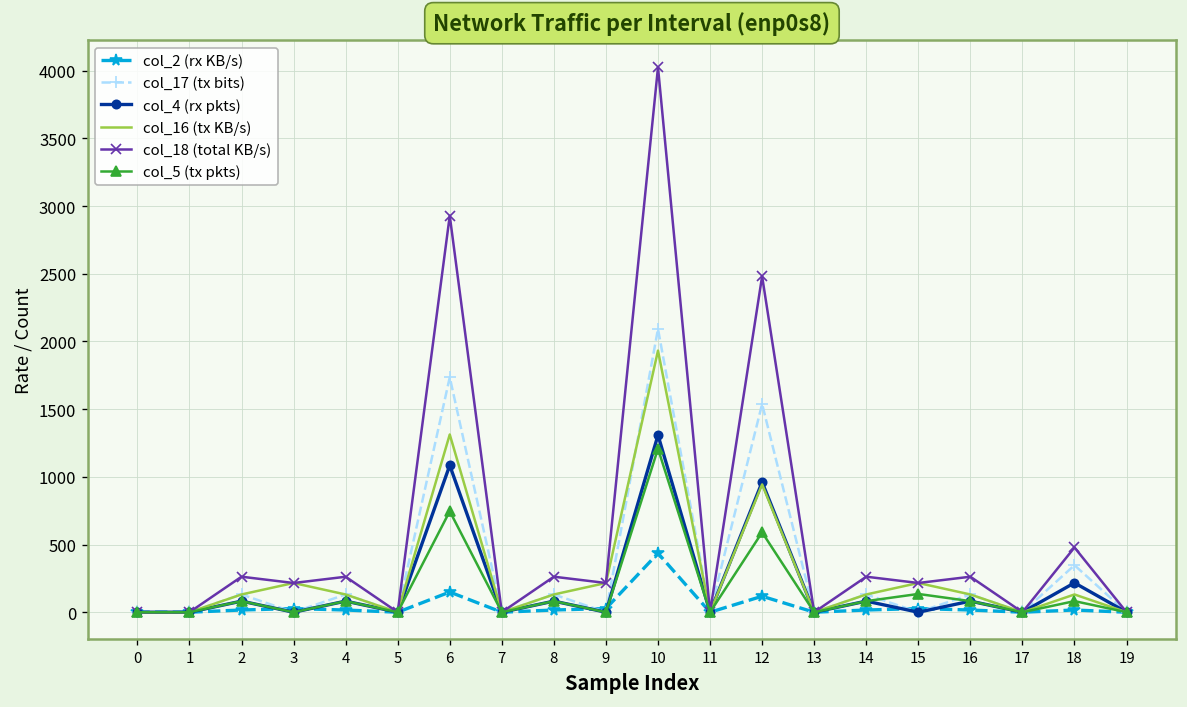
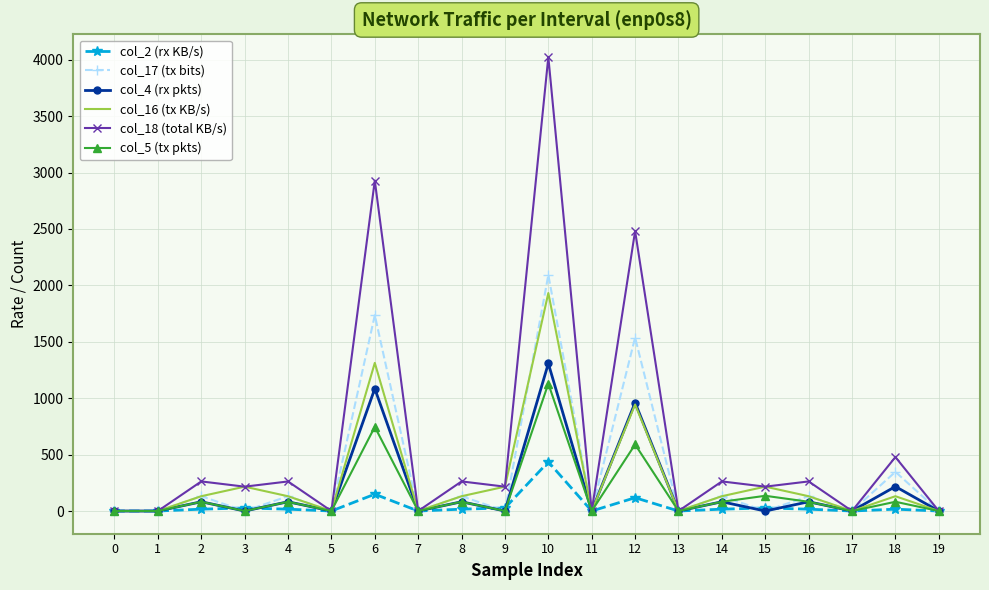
  {
    "col_2 (rx KB/s)": {
      "2": 20,
      "3": 30,
      "4": 20,
      "6": 150,
      "8": 20,
      "9": 30,
      "10": 440,
      "12": 120,
      "14": 20,
      "15": 30,
      "16": 20,
      "18": 20
    },
    "col_17 (tx bits)": {
      "6": 1740,
      "10": 2090,
      "12": 1540,
      "18": 350
    },
    "col_4 (rx pkts)": {
      "6": 1090,
      "10": 1310,
      "18": 220
    },
    "col_16 (tx KB/s)": {
      "6": 1310,
      "10": 1930,
      "18": 130
    },
    "col_18 (total KB/s)": {
      "2": 260,
      "4": 260,
      "6": 2930,
      "8": 260,
      "10": 4020,
      "12": 2480,
      "14": 260,
      "16": 260,
      "18": 480
    },
    "col_5 (tx pkts)": {
      "6": 750,
-     "10": 1210,
+     "10": 1130,
      "12": 590,
      "15": 140,
      "18": 80
    }
  }
